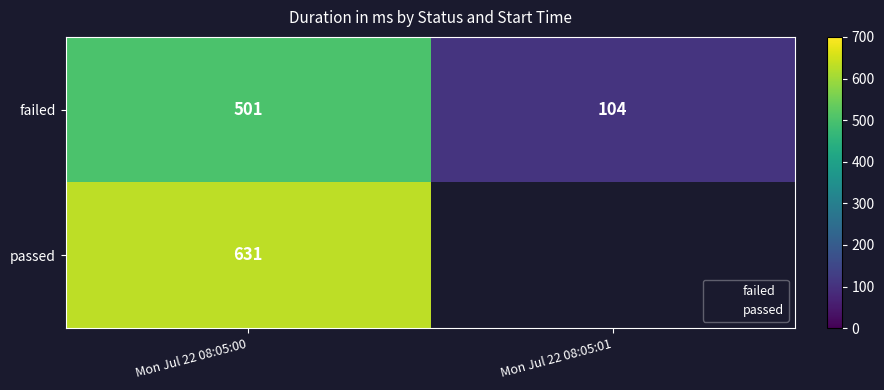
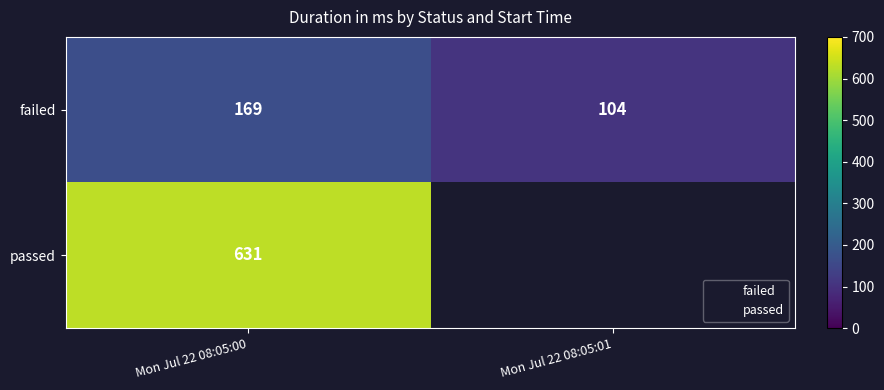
  {
    "failed": {
-     "Mon Jul 22 08:05:00": 501,
+     "Mon Jul 22 08:05:00": 169,
      "Mon Jul 22 08:05:01": 104
    },
    "passed": {
      "Mon Jul 22 08:05:00": 631
    }
  }
